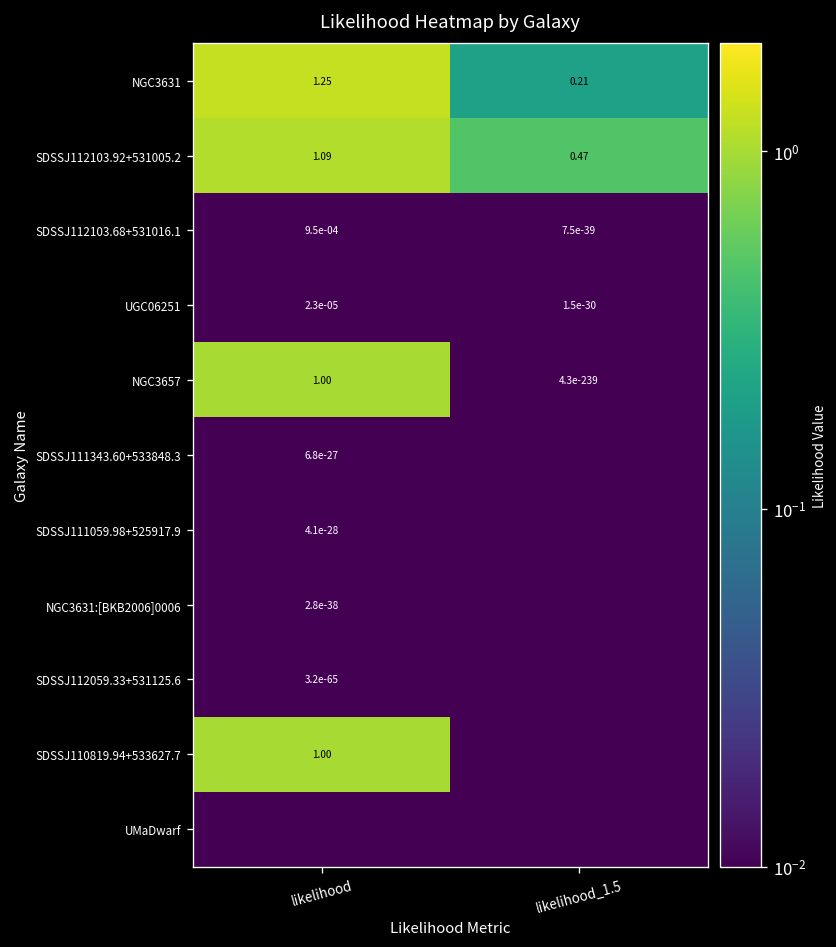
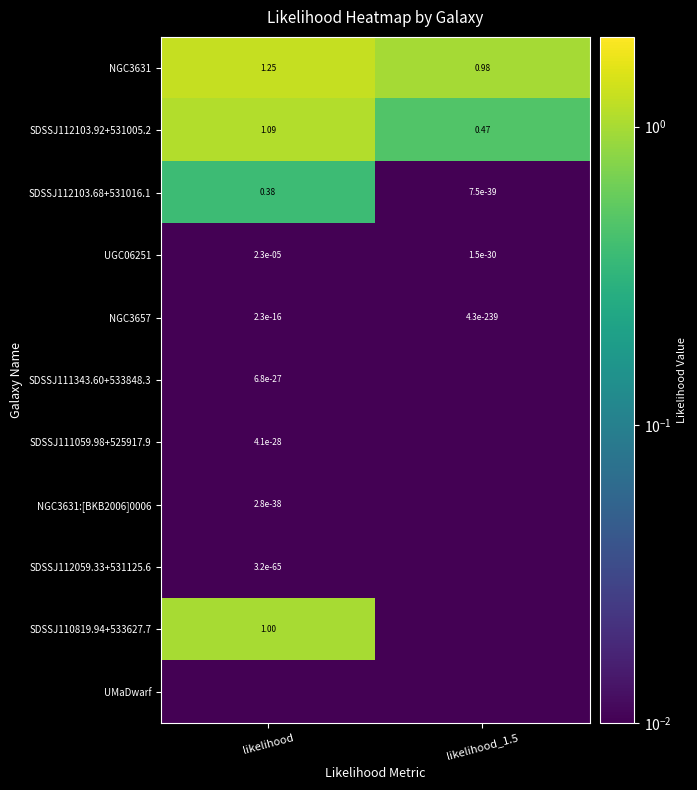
  {
    "NGC3631": {
      "likelihood": "1.25",
-     "likelihood_1.5": "0.21"
+     "likelihood_1.5": "0.98"
    },
    "SDSSJ112103.92+531005.2": {
      "likelihood": "1.09",
      "likelihood_1.5": "0.47"
    },
    "SDSSJ112103.68+531016.1": {
-     "likelihood": "9.5e-04",
+     "likelihood": "0.38",
      "likelihood_1.5": "7.5e-39"
    },
    "UGC06251": {
      "likelihood": "2.3e-05",
      "likelihood_1.5": "1.5e-30"
    },
    "NGC3657": {
-     "likelihood": "1.00",
+     "likelihood": "2.3e-16",
      "likelihood_1.5": "4.3e-239"
    },
    "SDSSJ111343.60+533848.3": {
      "likelihood": "6.8e-27"
    },
    "SDSSJ111059.98+525917.9": {
      "likelihood": "4.1e-28"
    },
    "NGC3631:[BKB2006]0006": {
      "likelihood": "2.8e-38"
    },
    "SDSSJ112059.33+531125.6": {
      "likelihood": "3.2e-65"
    },
    "SDSSJ110819.94+533627.7": {
      "likelihood": "1.00"
    }
  }
